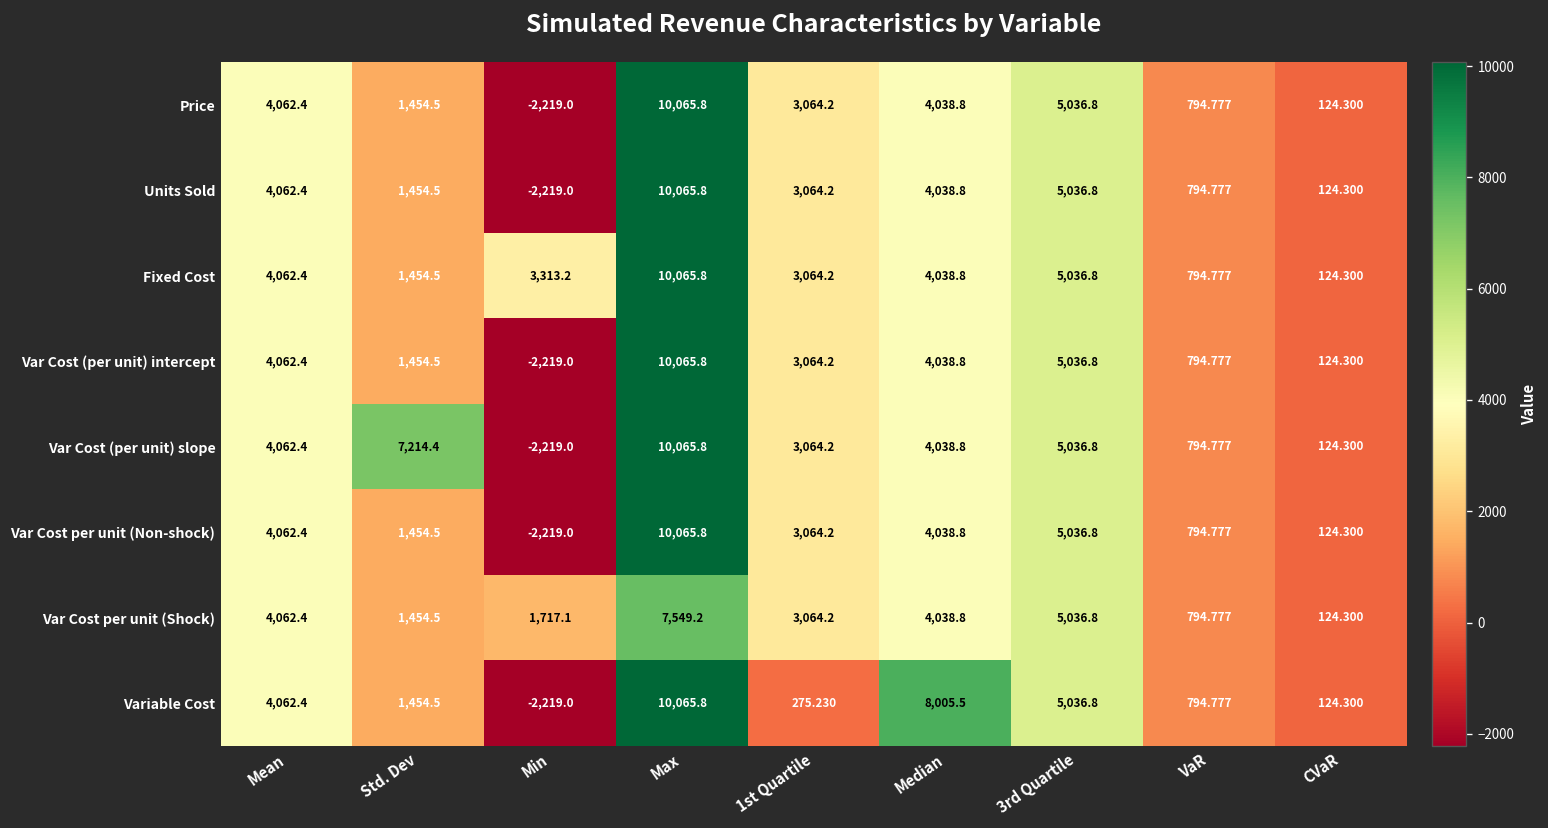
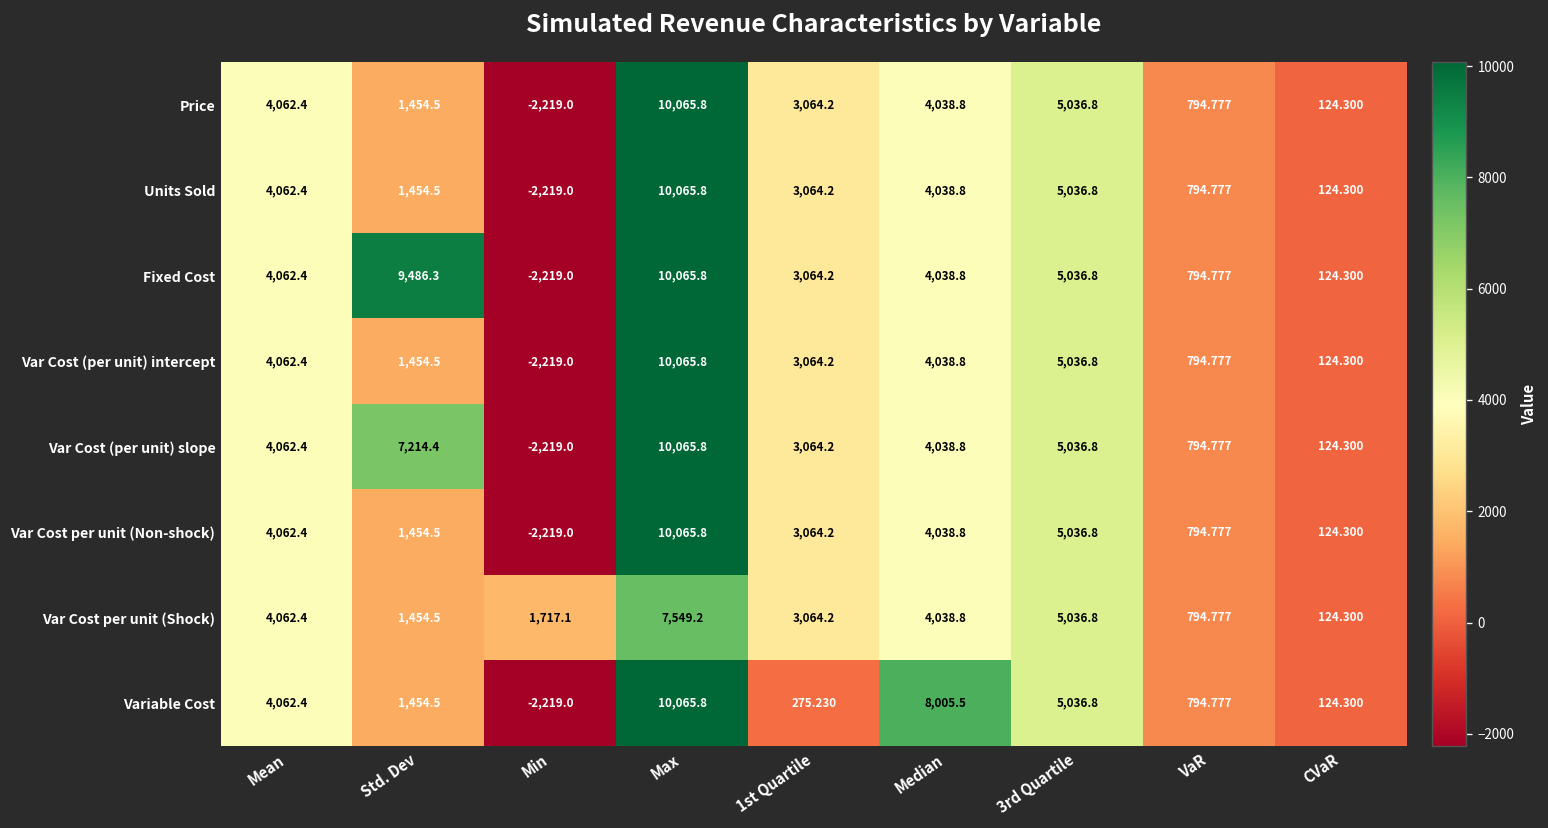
  {
    "Price": {
      "Mean": "4,062.4",
      "Std. Dev": "1,454.5",
      "Min": "-2,219.0",
      "Max": "10,065.8",
      "1st Quartile": "3,064.2",
      "Median": "4,038.8",
      "3rd Quartile": "5,036.8",
      "VaR": "794.777",
      "CVaR": "124.300"
    },
    "Units Sold": {
      "Mean": "4,062.4",
      "Std. Dev": "1,454.5",
      "Min": "-2,219.0",
      "Max": "10,065.8",
      "1st Quartile": "3,064.2",
      "Median": "4,038.8",
      "3rd Quartile": "5,036.8",
      "VaR": "794.777",
      "CVaR": "124.300"
    },
    "Fixed Cost": {
      "Mean": "4,062.4",
-     "Std. Dev": "1,454.5",
-     "Min": "3,313.2",
+     "Std. Dev": "9,486.3",
+     "Min": "-2,219.0",
      "Max": "10,065.8",
      "1st Quartile": "3,064.2",
      "Median": "4,038.8",
      "3rd Quartile": "5,036.8",
      "VaR": "794.777",
      "CVaR": "124.300"
    },
    "Var Cost (per unit) intercept": {
      "Mean": "4,062.4",
      "Std. Dev": "1,454.5",
      "Min": "-2,219.0",
      "Max": "10,065.8",
      "1st Quartile": "3,064.2",
      "Median": "4,038.8",
      "3rd Quartile": "5,036.8",
      "VaR": "794.777",
      "CVaR": "124.300"
    },
    "Var Cost (per unit) slope": {
      "Mean": "4,062.4",
      "Std. Dev": "7,214.4",
      "Min": "-2,219.0",
      "Max": "10,065.8",
      "1st Quartile": "3,064.2",
      "Median": "4,038.8",
      "3rd Quartile": "5,036.8",
      "VaR": "794.777",
      "CVaR": "124.300"
    },
    "Var Cost per unit (Non-shock)": {
      "Mean": "4,062.4",
      "Std. Dev": "1,454.5",
      "Min": "-2,219.0",
      "Max": "10,065.8",
      "1st Quartile": "3,064.2",
      "Median": "4,038.8",
      "3rd Quartile": "5,036.8",
      "VaR": "794.777",
      "CVaR": "124.300"
    },
    "Var Cost per unit (Shock)": {
      "Mean": "4,062.4",
      "Std. Dev": "1,454.5",
      "Min": "1,717.1",
      "Max": "7,549.2",
      "1st Quartile": "3,064.2",
      "Median": "4,038.8",
      "3rd Quartile": "5,036.8",
      "VaR": "794.777",
      "CVaR": "124.300"
    },
    "Variable Cost": {
      "Mean": "4,062.4",
      "Std. Dev": "1,454.5",
      "Min": "-2,219.0",
      "Max": "10,065.8",
      "1st Quartile": "275.230",
      "Median": "8,005.5",
      "3rd Quartile": "5,036.8",
      "VaR": "794.777",
      "CVaR": "124.300"
    }
  }
